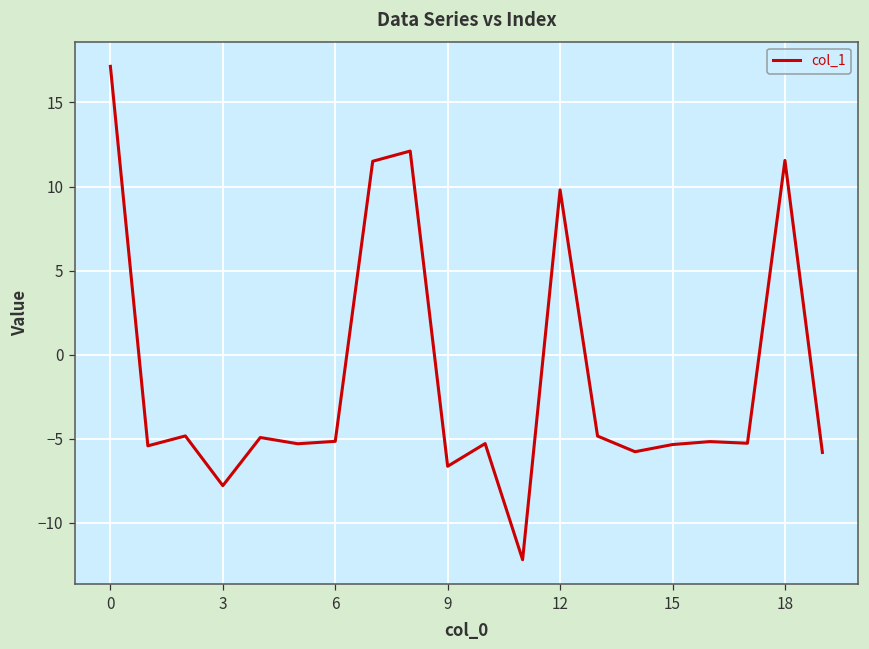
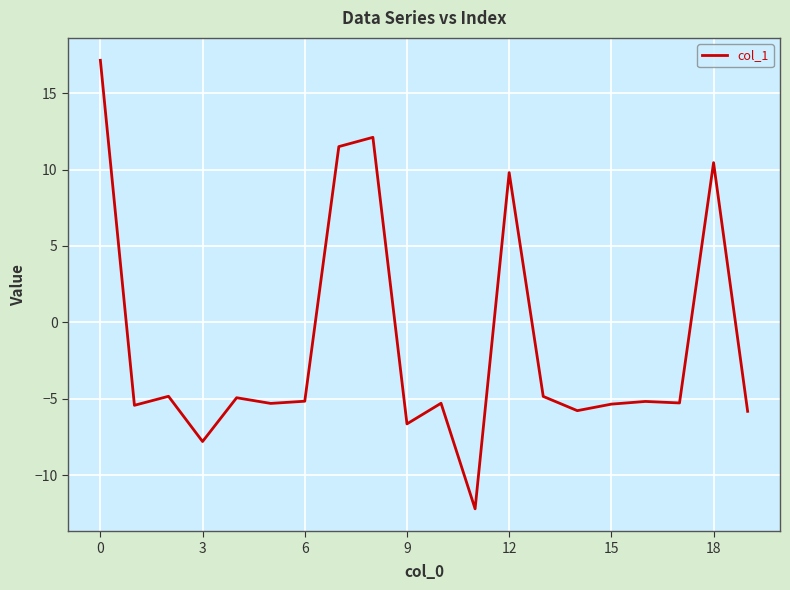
  {
    "0": 17.2,
    "3": -7.8,
    "6": -5.2,
    "9": -6.6,
    "12": 9.8,
    "15": -5.4,
-   "18": 11.6
+   "18": 10.5
  }
